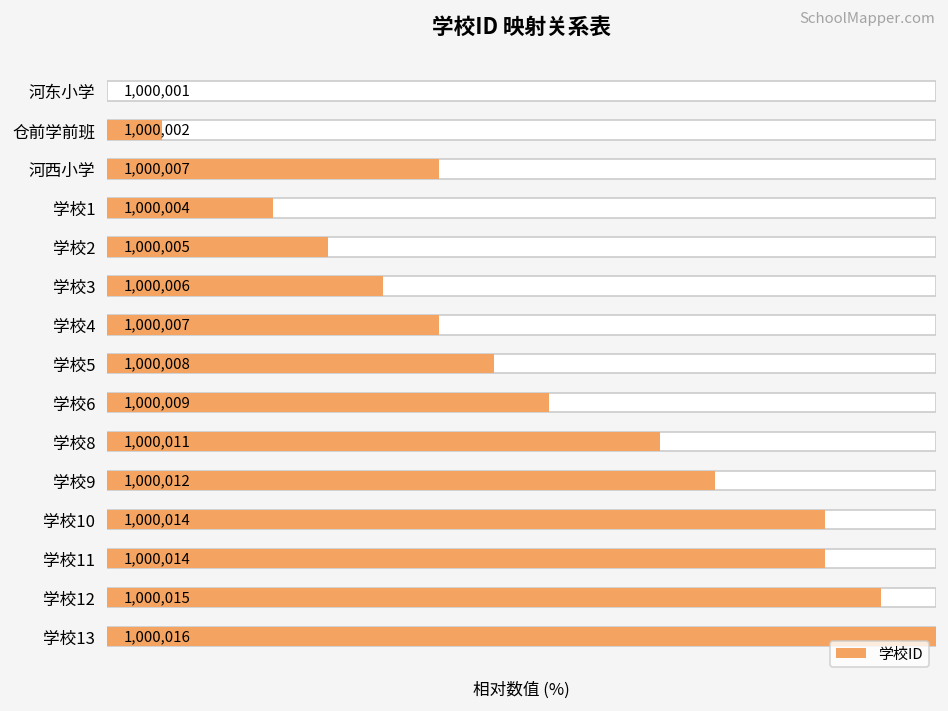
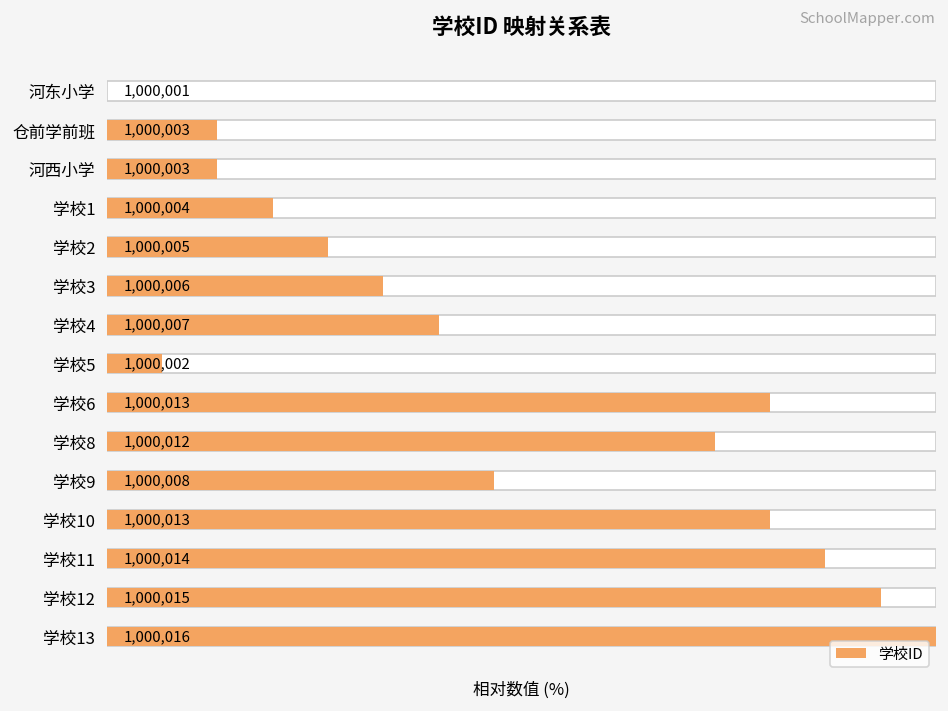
  {
    "学校ID": {
-     "仓前学前班": "1,000,002",
-     "河西小学": "1,000,007",
-     "学校5": "1,000,008",
-     "学校6": "1,000,009",
-     "学校8": "1,000,011",
-     "学校9": "1,000,012",
-     "学校10": "1,000,014"
+     "仓前学前班": "1,000,003",
+     "河西小学": "1,000,003",
+     "学校5": "1,000,002",
+     "学校6": "1,000,013",
+     "学校8": "1,000,012",
+     "学校9": "1,000,008",
+     "学校10": "1,000,013"
    }
  }
